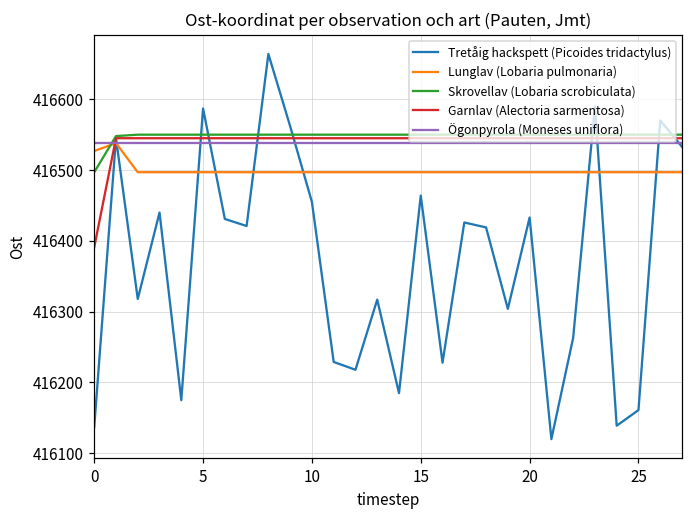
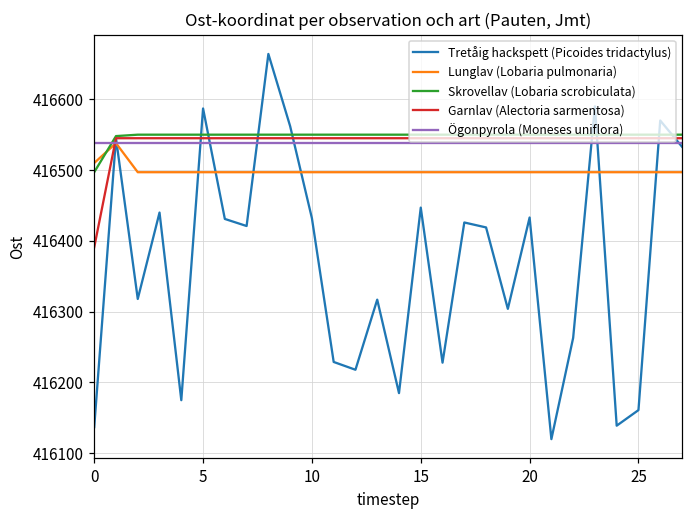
  {
    "Tretåig hackspett (Picoides tridactylus)": {
      "0": 416140,
      "5": 416590,
-     "10": 416460,
-     "15": 416460,
+     "10": 416430,
+     "15": 416450,
      "20": 416430,
      "25": 416160
    },
    "Lunglav (Lobaria pulmonaria)": {
-     "0": 416530,
+     "0": 416510,
      "5": 416500,
      "10": 416500,
      "15": 416500,
      "20": 416500,
      "25": 416500
    },
    "Skrovellav (Lobaria scrobiculata)": {
      "0": 416500,
      "5": 416550,
      "10": 416550
    },
    "Garnlav (Alectoria sarmentosa)": {
      "0": 416390,
      "5": 416550,
      "10": 416550,
      "15": 416550,
      "20": 416550,
      "25": 416550
    },
    "Ögonpyrola (Moneses uniflora)": {
      "0": 416540,
      "5": 416540,
      "10": 416540,
      "15": 416540,
      "20": 416540,
      "25": 416540
    }
  }
